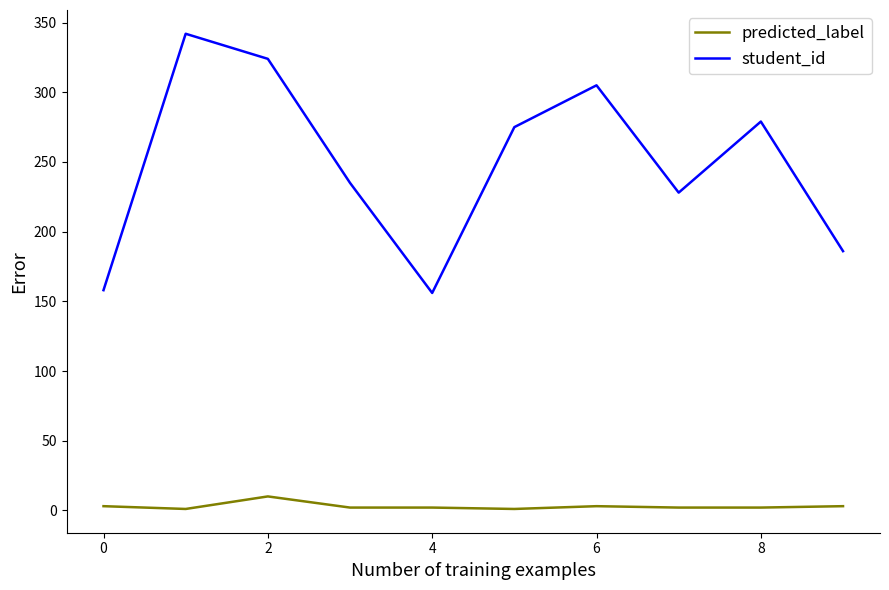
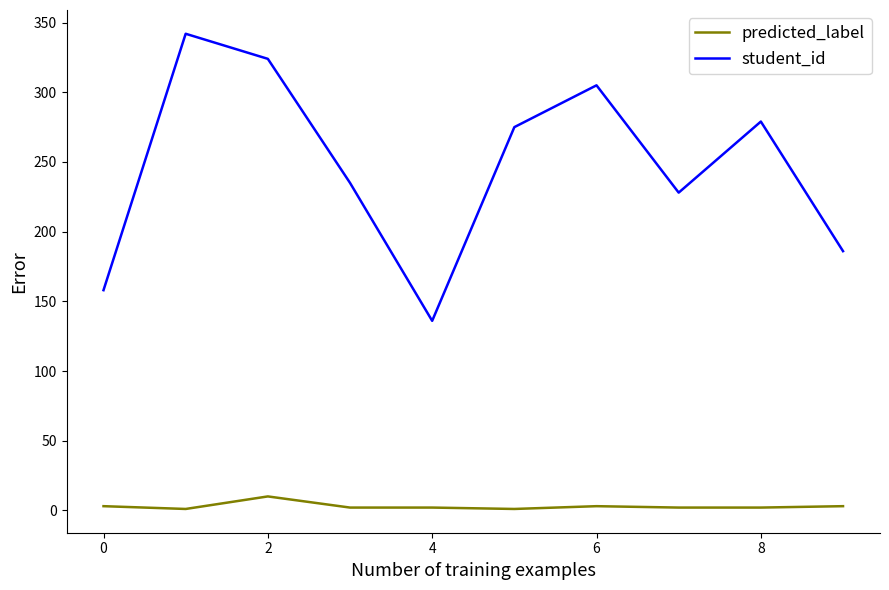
  {
    "predicted_label": {
      "0": 3,
      "2": 10,
      "4": 2,
      "6": 3,
      "8": 2
    },
    "student_id": {
      "0": 158,
      "2": 324,
-     "4": 156,
+     "4": 136,
      "6": 305,
      "8": 279
    }
  }
